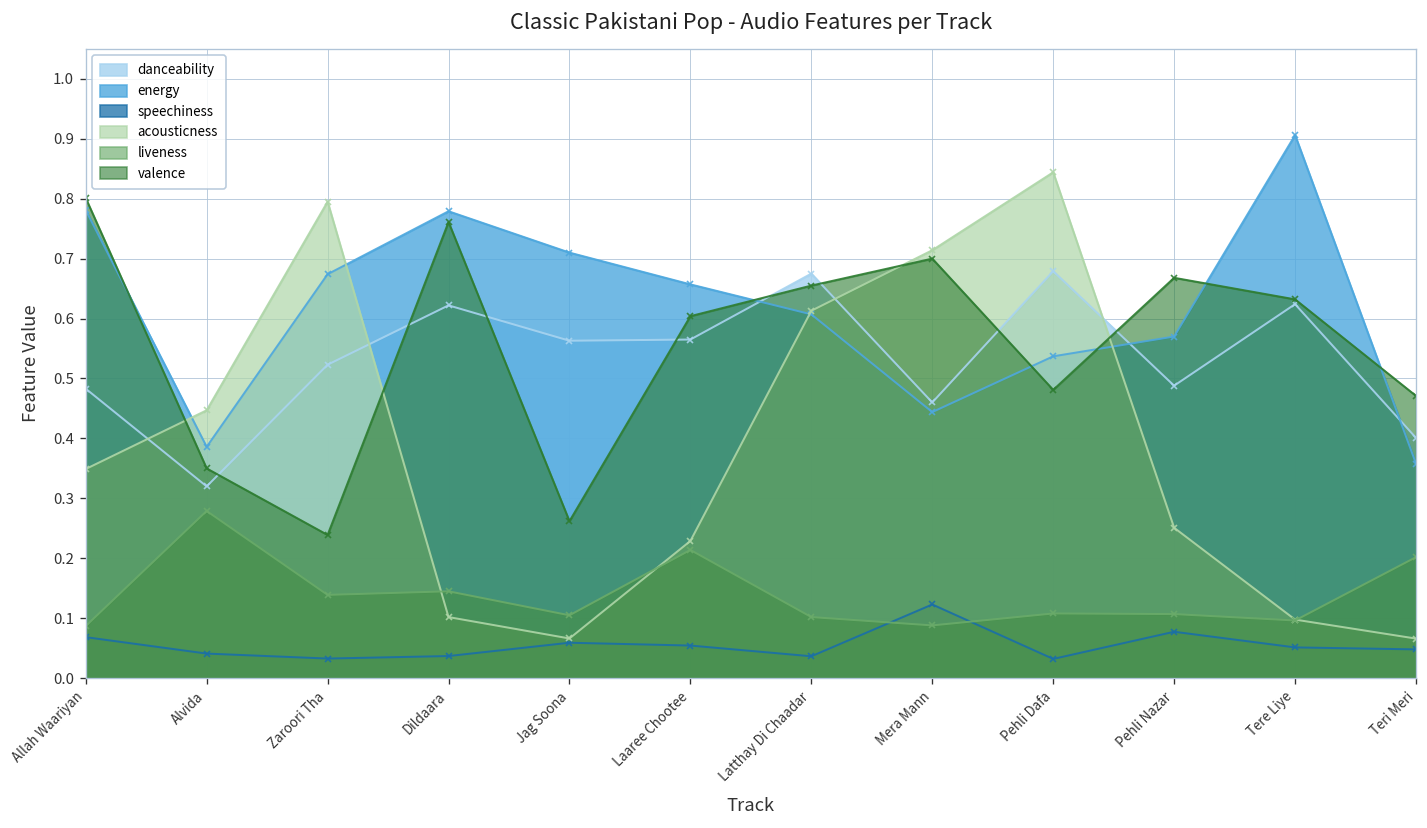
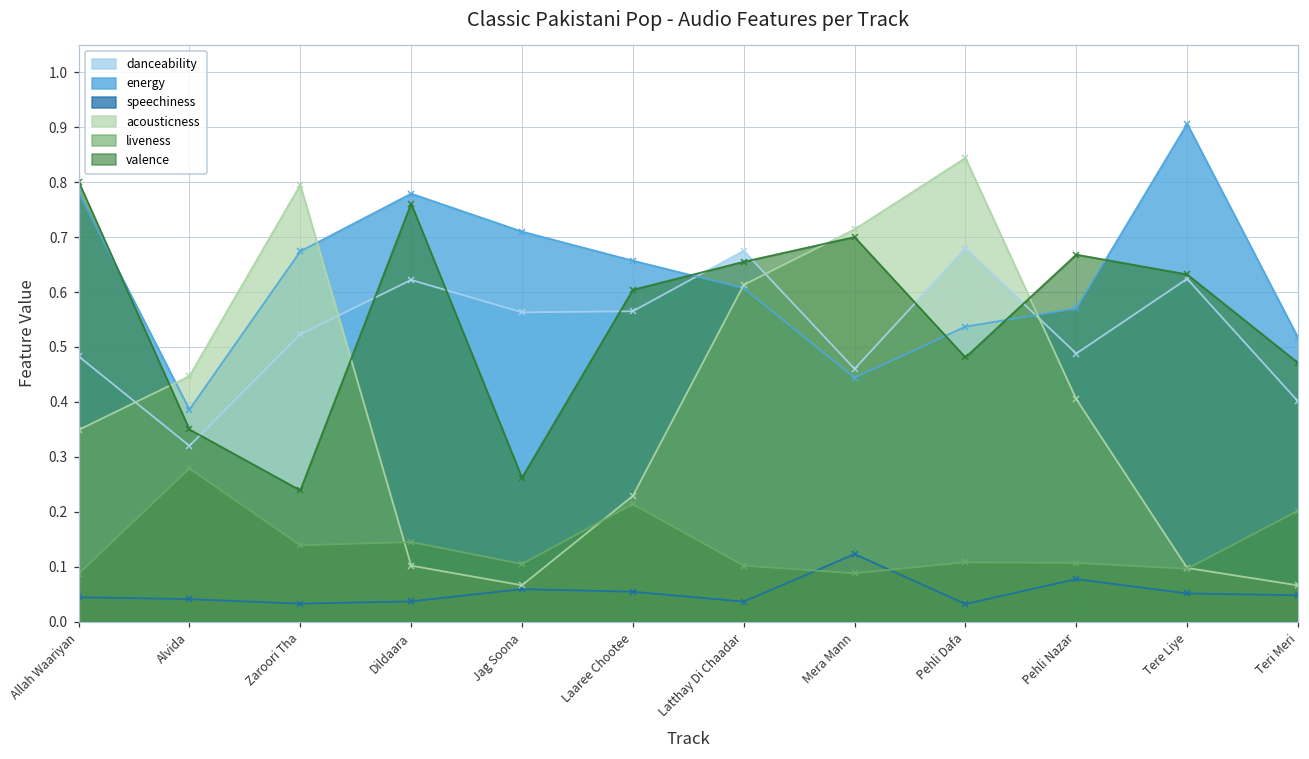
  {
    "danceability": {
      "Allah Waariyan": 0.48,
      "Alvida": 0.32,
      "Zaroori Tha": 0.52,
      "Dildaara": 0.62,
      "Jag Soona": 0.56,
      "Laaree Chootee": 0.57,
      "Latthay Di Chaadar": 0.68,
      "Mera Mann": 0.46,
      "Pehli Dafa": 0.68,
      "Pehli Nazar": 0.49,
      "Tere Liye": 0.62,
      "Teri Meri": 0.40
    },
    "energy": {
      "Allah Waariyan": 0.78,
      "Alvida": 0.39,
      "Zaroori Tha": 0.67,
      "Dildaara": 0.78,
      "Jag Soona": 0.71,
      "Laaree Chootee": 0.66,
      "Latthay Di Chaadar": 0.61,
      "Mera Mann": 0.44,
      "Pehli Dafa": 0.54,
      "Pehli Nazar": 0.57,
      "Tere Liye": 0.91,
-     "Teri Meri": 0.36
+     "Teri Meri": 0.52
    },
    "speechiness": {
-     "Allah Waariyan": 0.07,
+     "Allah Waariyan": 0.04,
      "Alvida": 0.04,
      "Zaroori Tha": 0.03,
      "Dildaara": 0.04,
      "Jag Soona": 0.06,
      "Laaree Chootee": 0.05,
      "Latthay Di Chaadar": 0.04,
      "Mera Mann": 0.12,
      "Pehli Dafa": 0.03,
      "Pehli Nazar": 0.08,
      "Tere Liye": 0.05,
      "Teri Meri": 0.05
    },
    "acousticness": {
      "Allah Waariyan": 0.35,
      "Alvida": 0.45,
      "Zaroori Tha": 0.80,
      "Dildaara": 0.10,
      "Jag Soona": 0.07,
      "Laaree Chootee": 0.23,
      "Latthay Di Chaadar": 0.61,
      "Mera Mann": 0.71,
      "Pehli Dafa": 0.84,
-     "Pehli Nazar": 0.25,
+     "Pehli Nazar": 0.41,
      "Teri Meri": 0.07
    },
    "liveness": {
      "Allah Waariyan": 0.09,
      "Alvida": 0.28,
      "Zaroori Tha": 0.14,
      "Dildaara": 0.15,
      "Jag Soona": 0.11,
      "Laaree Chootee": 0.21,
      "Latthay Di Chaadar": 0.10,
      "Mera Mann": 0.09,
      "Pehli Dafa": 0.11,
      "Pehli Nazar": 0.11,
      "Teri Meri": 0.20
    },
    "valence": {
      "Allah Waariyan": 0.80,
      "Alvida": 0.35,
      "Zaroori Tha": 0.24,
      "Dildaara": 0.76,
      "Jag Soona": 0.26,
      "Laaree Chootee": 0.60,
      "Latthay Di Chaadar": 0.66,
      "Mera Mann": 0.70,
      "Pehli Dafa": 0.48,
      "Pehli Nazar": 0.67,
      "Tere Liye": 0.63,
      "Teri Meri": 0.47
    }
  }
